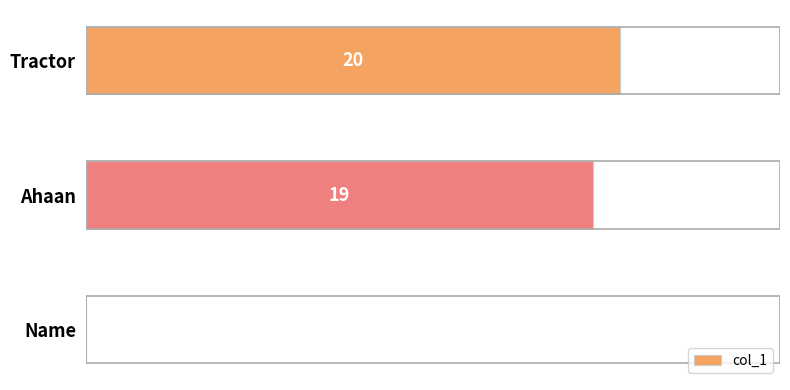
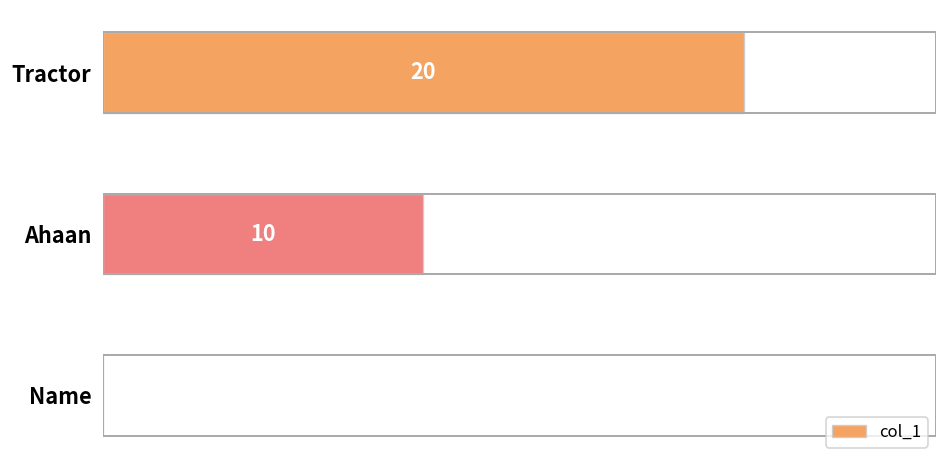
  {
    "Tractor": 20,
-   "Ahaan": 19
+   "Ahaan": 10
  }
